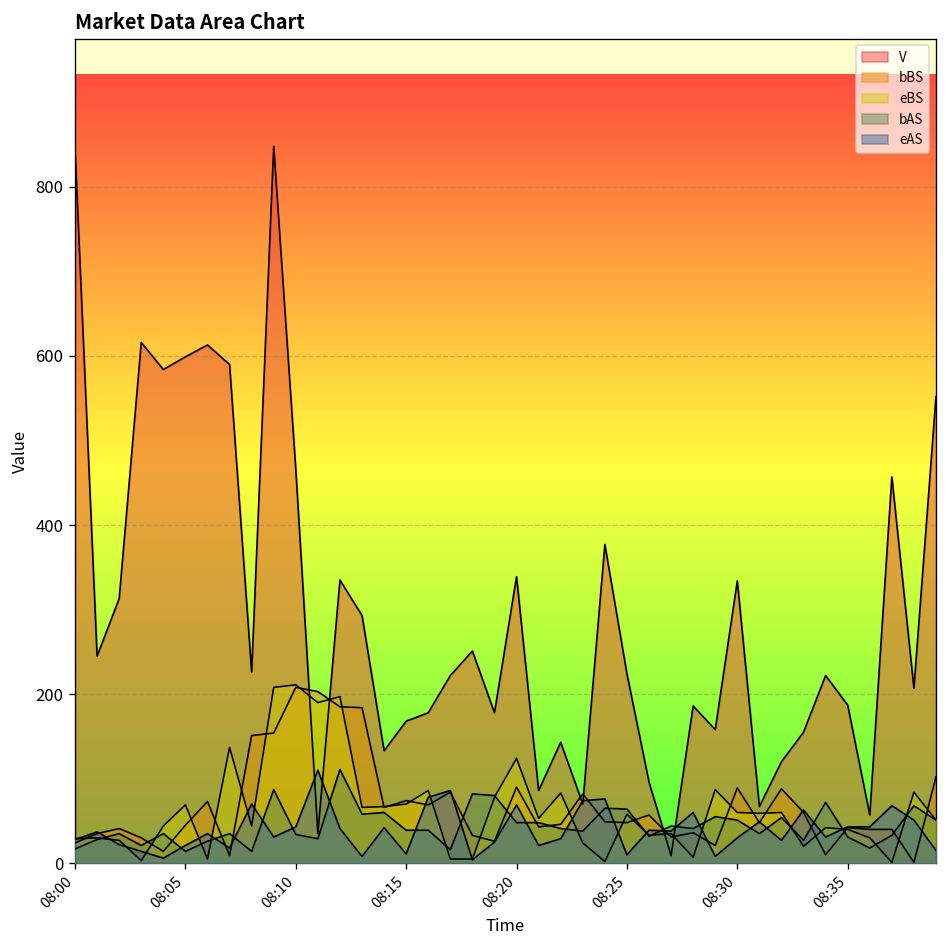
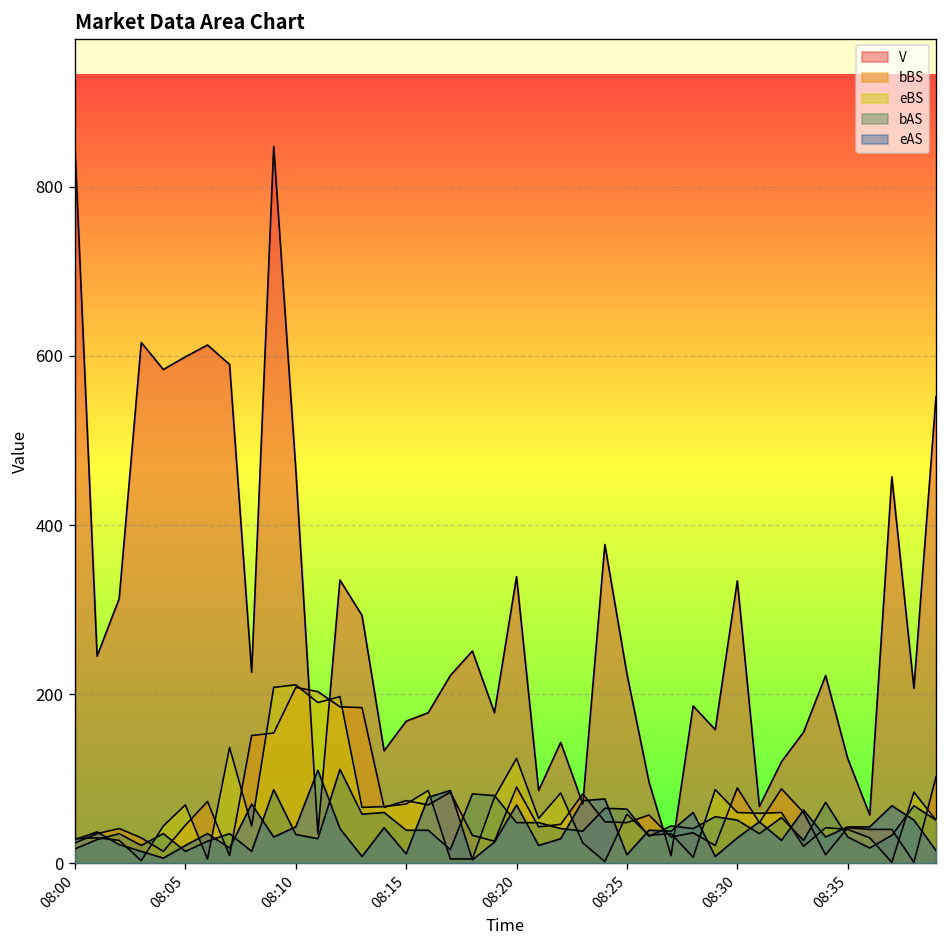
  {
    "V": {
      "08:00": 850,
      "08:05": 600,
      "08:10": 470,
      "08:15": 170,
      "08:20": 340,
      "08:25": 220,
      "08:30": 330,
-     "08:35": 190
+     "08:35": 120
    }
  }
